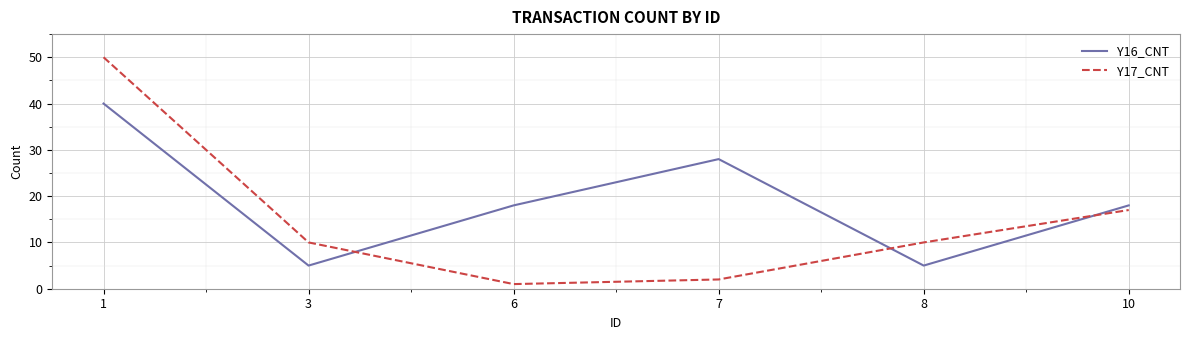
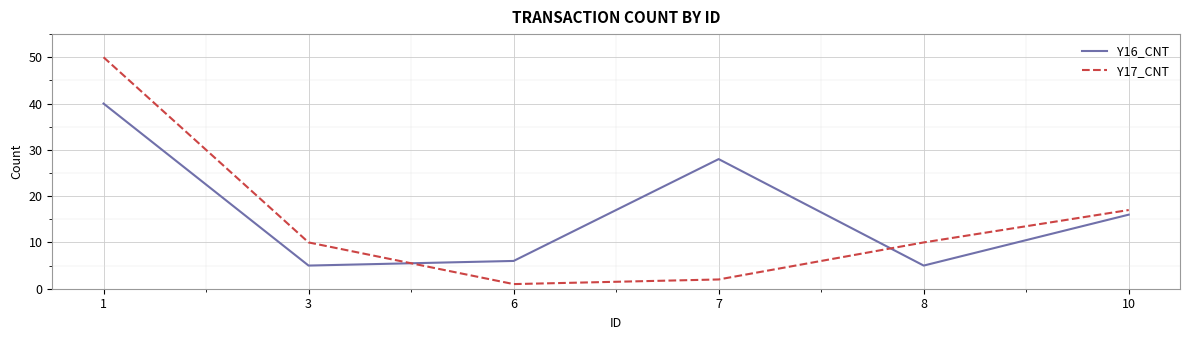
  {
    "Y16_CNT": {
      "1": 40,
      "3": 5,
-     "6": 18,
+     "6": 6,
      "7": 28,
      "8": 5,
-     "10": 18
+     "10": 16
    },
    "Y17_CNT": {
      "1": 50,
      "3": 10,
      "6": 1,
      "7": 2,
      "8": 10,
      "10": 17
    }
  }
